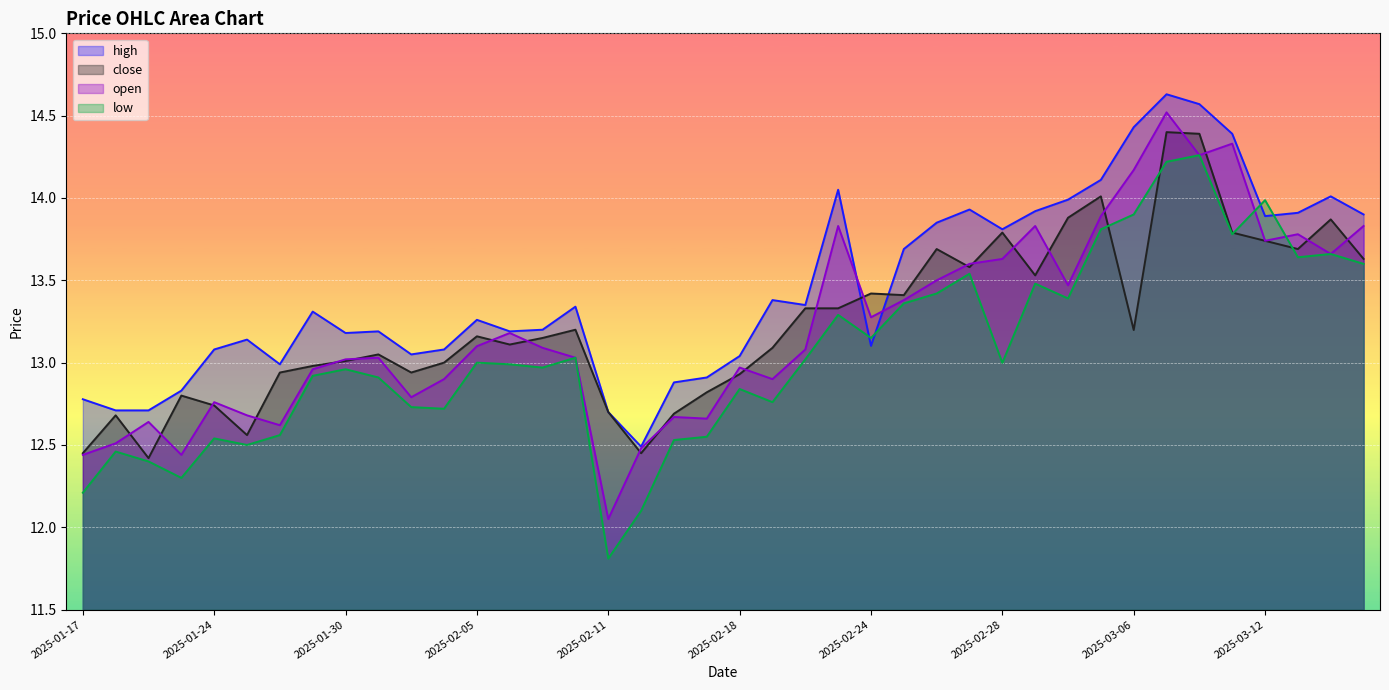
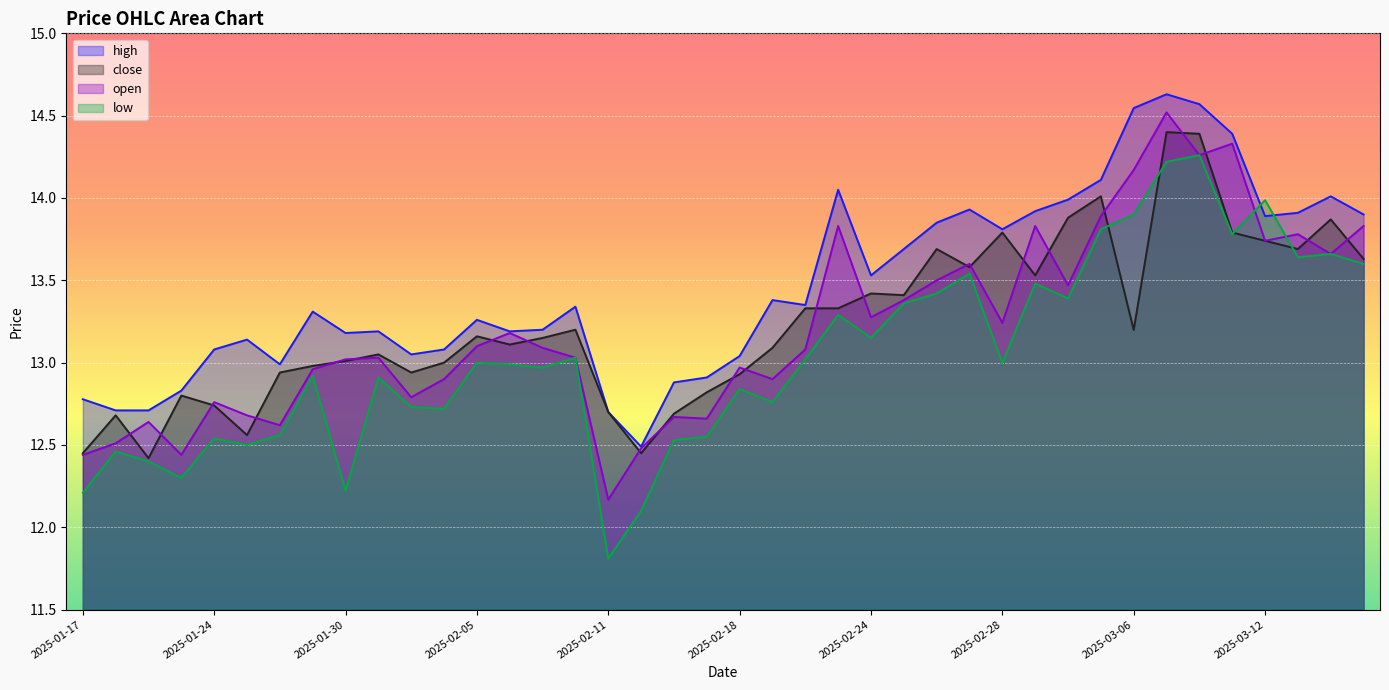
  {
    "high": {
      "2025-01-17": 12.78,
      "2025-01-24": 13.08,
      "2025-01-30": 13.18,
      "2025-02-05": 13.26,
      "2025-02-18": 13.04,
-     "2025-02-24": 13.10,
+     "2025-02-24": 13.53,
      "2025-02-28": 13.81,
-     "2025-03-06": 14.43,
+     "2025-03-06": 14.55,
      "2025-03-12": 13.89
    },
    "close": {
      "2025-01-24": 12.74,
      "2025-02-05": 13.16,
      "2025-02-18": 12.93,
      "2025-02-24": 13.42,
      "2025-02-28": 13.79,
      "2025-03-06": 13.20
    },
    "open": {
      "2025-01-24": 12.76,
      "2025-02-05": 13.10,
-     "2025-02-11": 12.05,
+     "2025-02-11": 12.17,
      "2025-02-18": 12.97,
      "2025-02-24": 13.28,
-     "2025-02-28": 13.63,
+     "2025-02-28": 13.24,
      "2025-03-06": 14.17
    },
    "low": {
      "2025-01-17": 12.21,
      "2025-01-24": 12.54,
-     "2025-01-30": 12.96,
+     "2025-01-30": 12.22,
      "2025-02-05": 13.00,
      "2025-02-11": 11.81,
      "2025-02-18": 12.84,
      "2025-02-24": 13.15,
      "2025-02-28": 13.00,
      "2025-03-06": 13.90,
      "2025-03-12": 13.99
    }
  }
